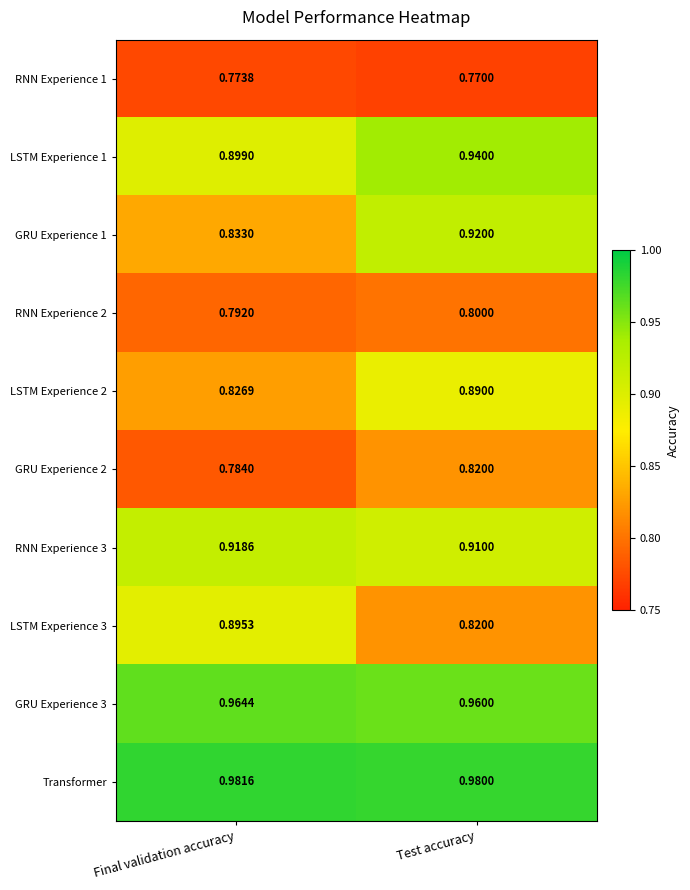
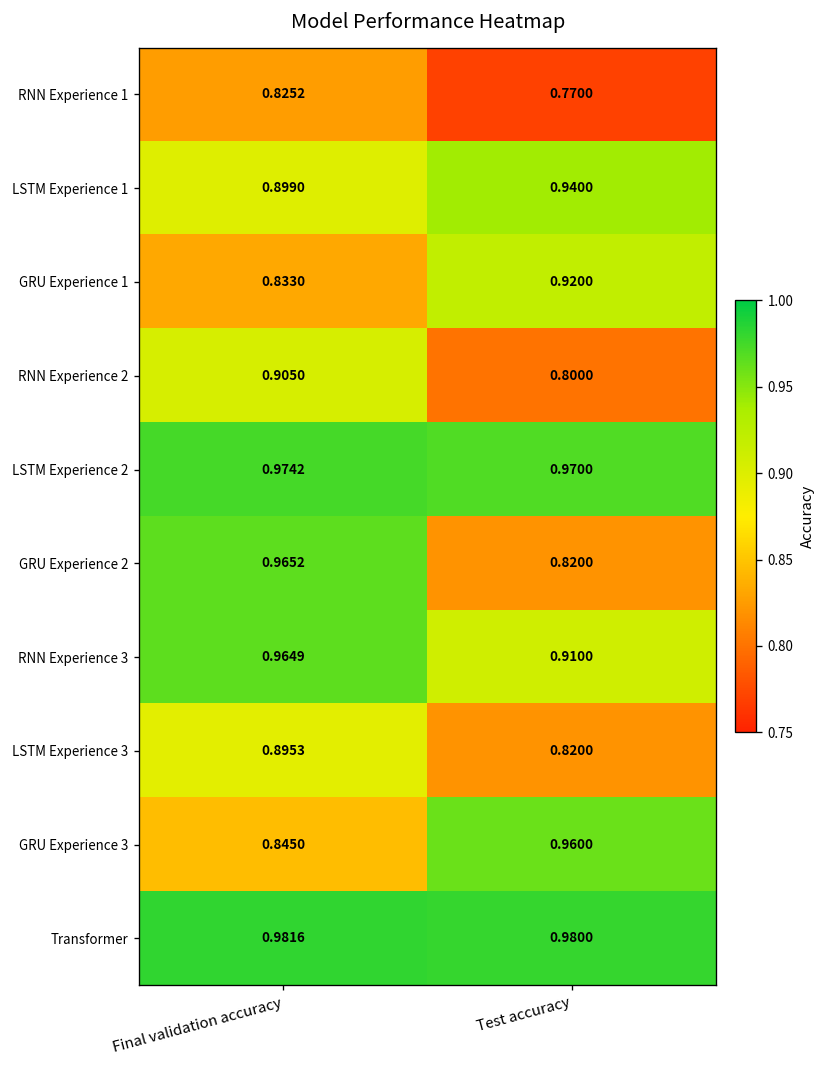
  {
    "RNN Experience 1": {
-     "Final validation accuracy": 0.7738,
+     "Final validation accuracy": 0.8252,
      "Test accuracy": 0.7700
    },
    "LSTM Experience 1": {
      "Final validation accuracy": 0.8990,
      "Test accuracy": 0.9400
    },
    "GRU Experience 1": {
      "Final validation accuracy": 0.8330,
      "Test accuracy": 0.9200
    },
    "RNN Experience 2": {
-     "Final validation accuracy": 0.7920,
+     "Final validation accuracy": 0.9050,
      "Test accuracy": 0.8000
    },
    "LSTM Experience 2": {
-     "Final validation accuracy": 0.8269,
-     "Test accuracy": 0.8900
+     "Final validation accuracy": 0.9742,
+     "Test accuracy": 0.9700
    },
    "GRU Experience 2": {
-     "Final validation accuracy": 0.7840,
+     "Final validation accuracy": 0.9652,
      "Test accuracy": 0.8200
    },
    "RNN Experience 3": {
-     "Final validation accuracy": 0.9186,
+     "Final validation accuracy": 0.9649,
      "Test accuracy": 0.9100
    },
    "LSTM Experience 3": {
      "Final validation accuracy": 0.8953,
      "Test accuracy": 0.8200
    },
    "GRU Experience 3": {
-     "Final validation accuracy": 0.9644,
+     "Final validation accuracy": 0.8450,
      "Test accuracy": 0.9600
    },
    "Transformer": {
      "Final validation accuracy": 0.9816,
      "Test accuracy": 0.9800
    }
  }
